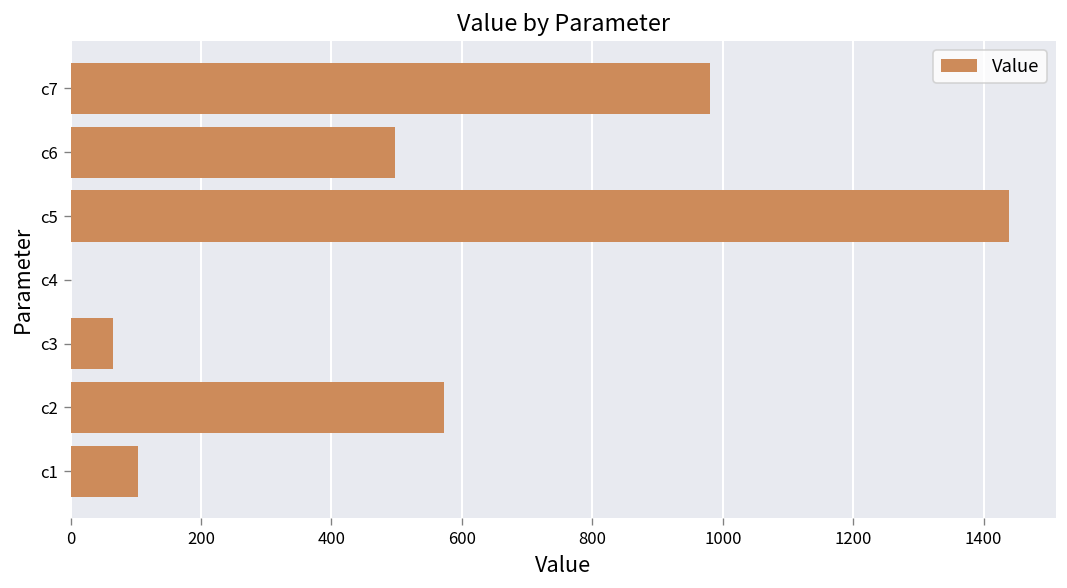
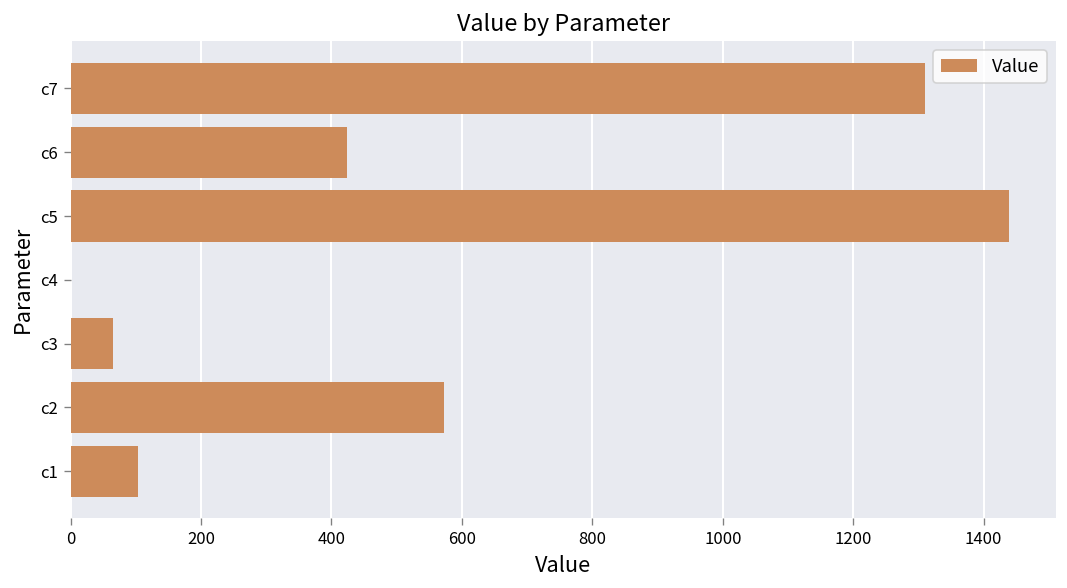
  {
-   "c7": 980,
-   "c6": 500,
+   "c7": 1310,
+   "c6": 420,
    "c5": 1440,
    "c3": 60,
    "c2": 570,
    "c1": 100
  }
